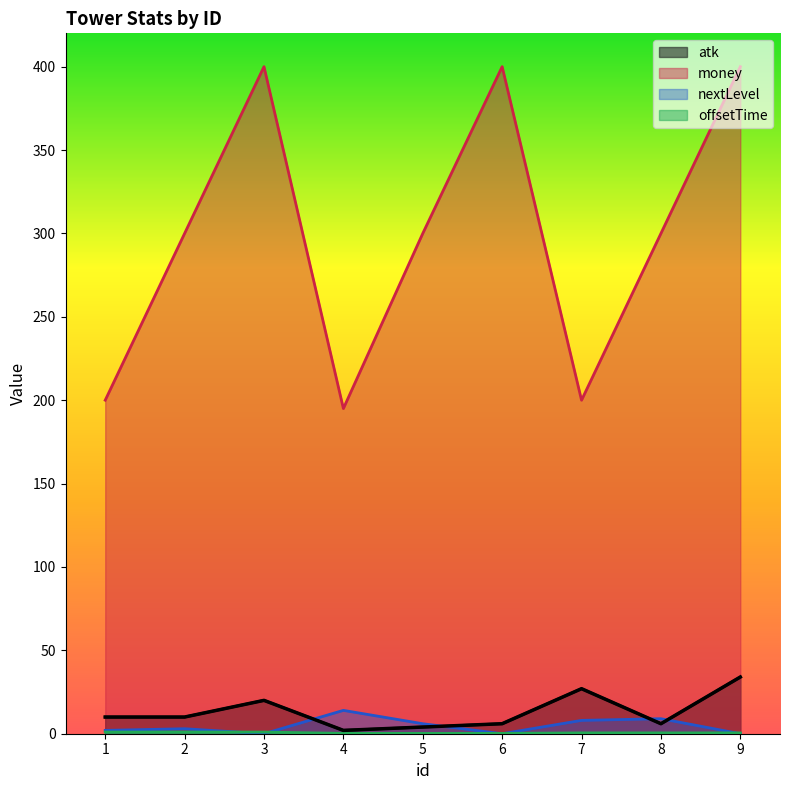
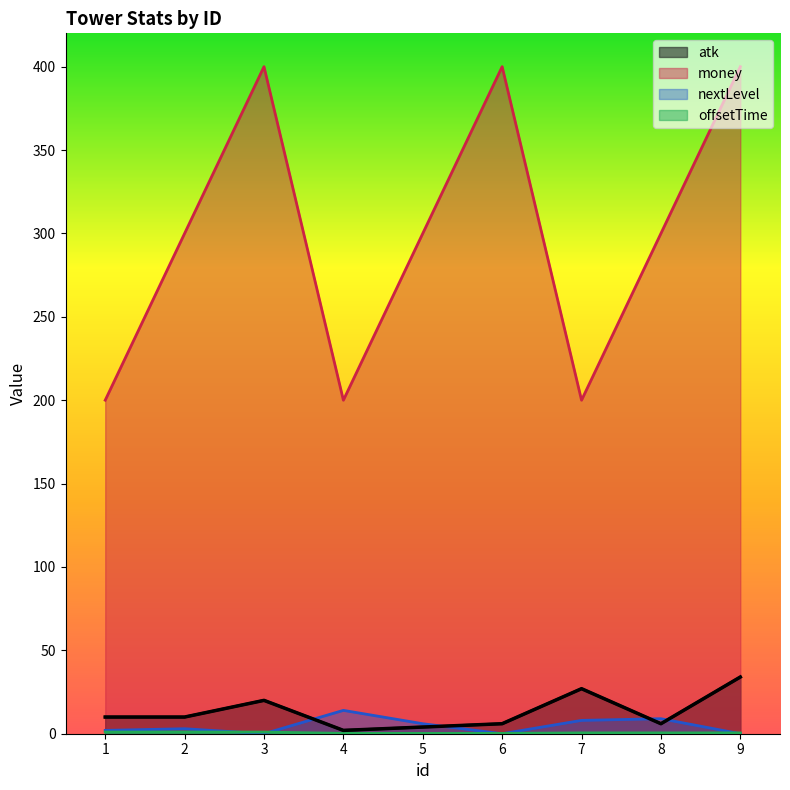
  {
    "atk": {
      "1": 10,
      "2": 10,
      "3": 20,
      "4": 2,
      "5": 4,
      "6": 6,
      "7": 27,
      "8": 6,
      "9": 34
    },
    "money": {
      "1": 200,
      "2": 300,
      "3": 400,
-     "4": 195,
+     "4": 200,
      "5": 300,
      "6": 400,
      "7": 200,
      "8": 300
    },
    "nextLevel": {
      "2": 3,
      "4": 14,
      "5": 6,
      "7": 8,
      "8": 9
    },
    "offsetTime": {
      "2": 1,
      "4": 0,
      "5": 0,
      "7": 1,
      "8": 1
    }
  }
